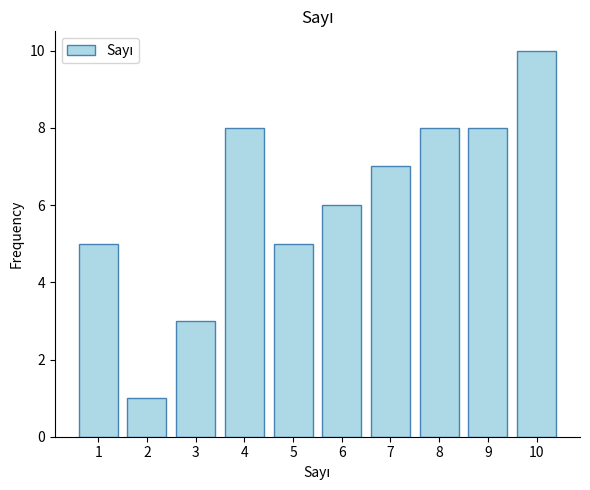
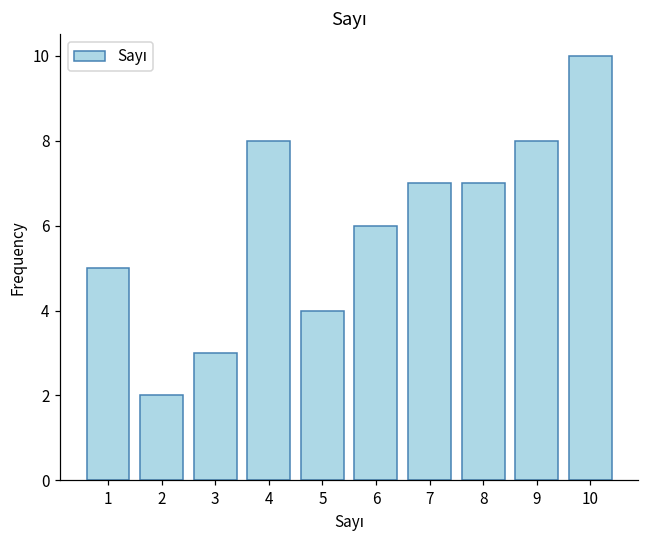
  {
    "1": 5,
-   "2": 1,
+   "2": 2,
    "3": 3,
    "4": 8,
-   "5": 5,
+   "5": 4,
    "6": 6,
    "7": 7,
-   "8": 8,
+   "8": 7,
    "9": 8,
    "10": 10
  }
